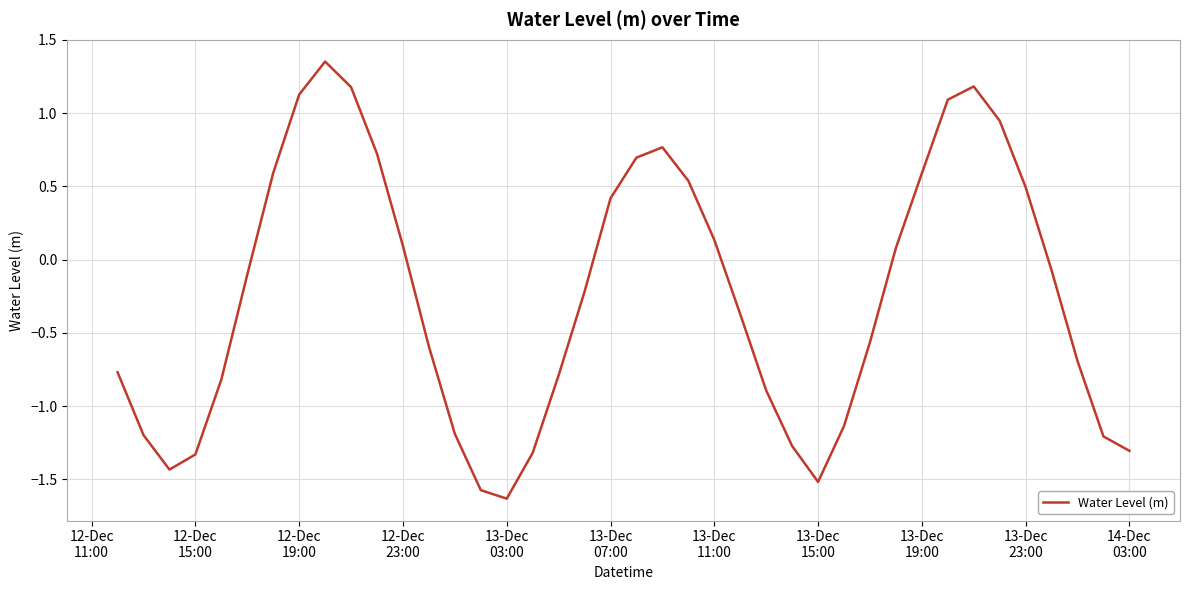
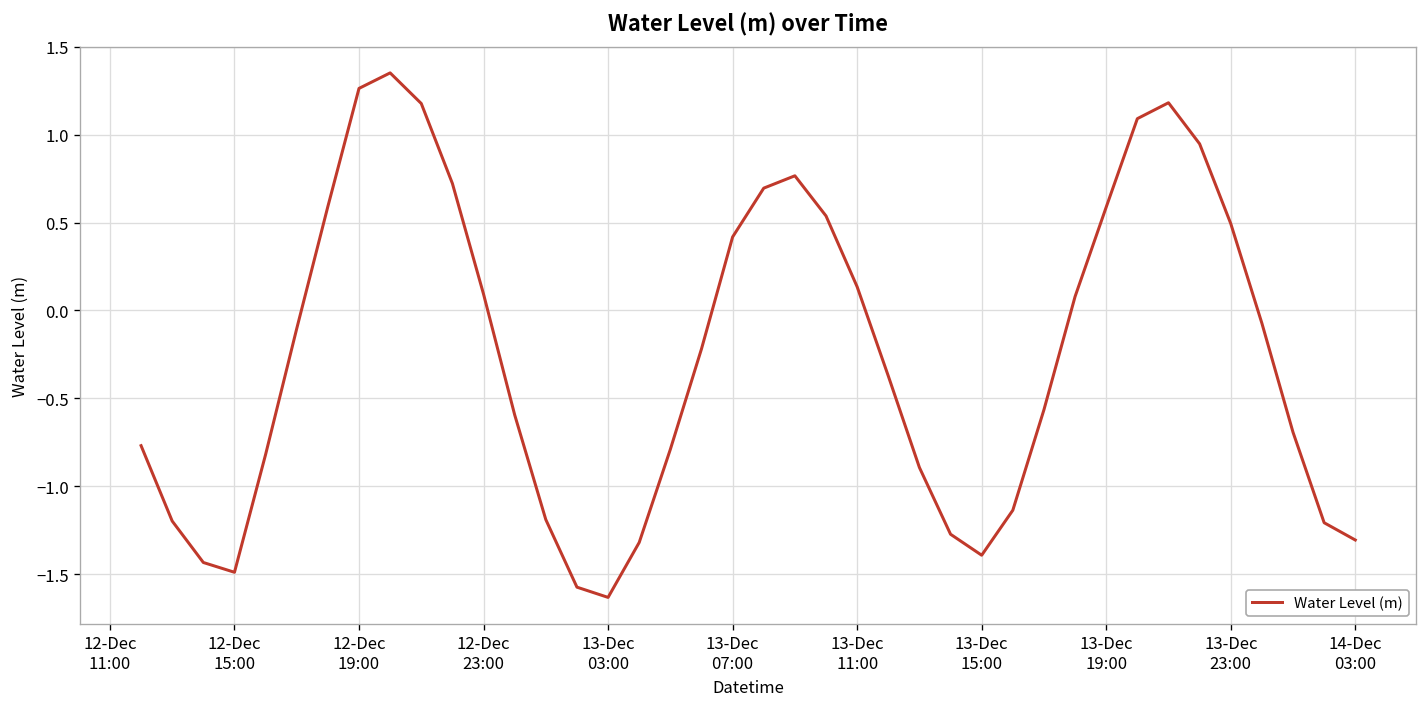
  {
-   "12-Dec 15:00": -1.33,
-   "12-Dec 19:00": 1.13,
+   "12-Dec 15:00": -1.49,
+   "12-Dec 19:00": 1.26,
    "12-Dec 23:00": 0.09,
    "13-Dec 03:00": -1.63,
    "13-Dec 07:00": 0.42,
    "13-Dec 11:00": 0.13,
-   "13-Dec 15:00": -1.52,
+   "13-Dec 15:00": -1.39,
    "13-Dec 19:00": 0.59,
    "13-Dec 23:00": 0.49,
    "14-Dec 03:00": -1.31
  }
